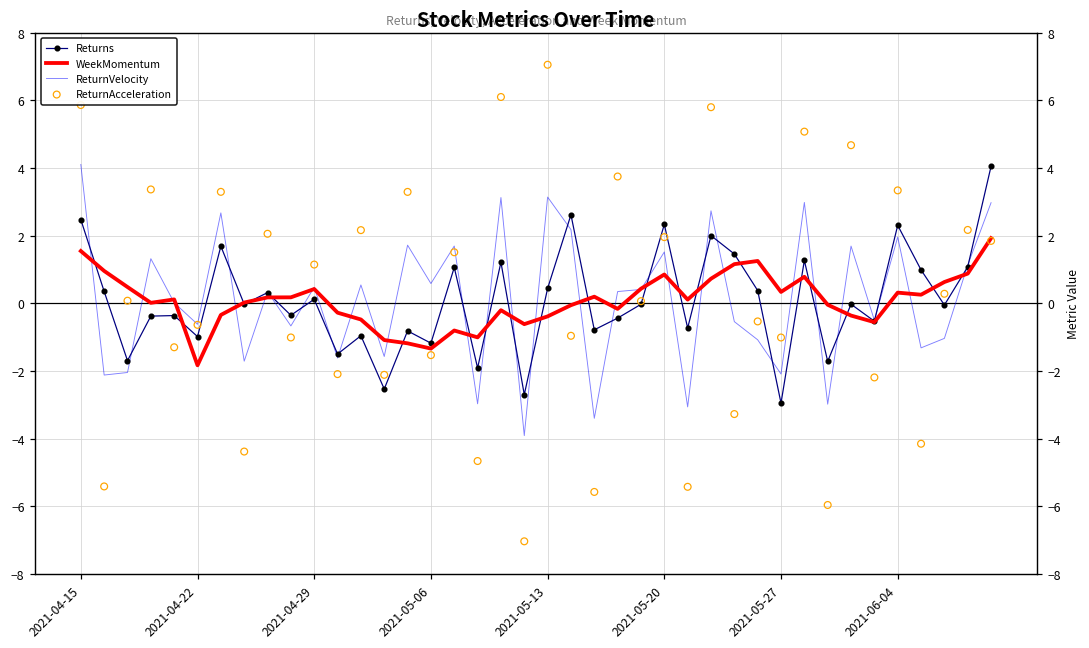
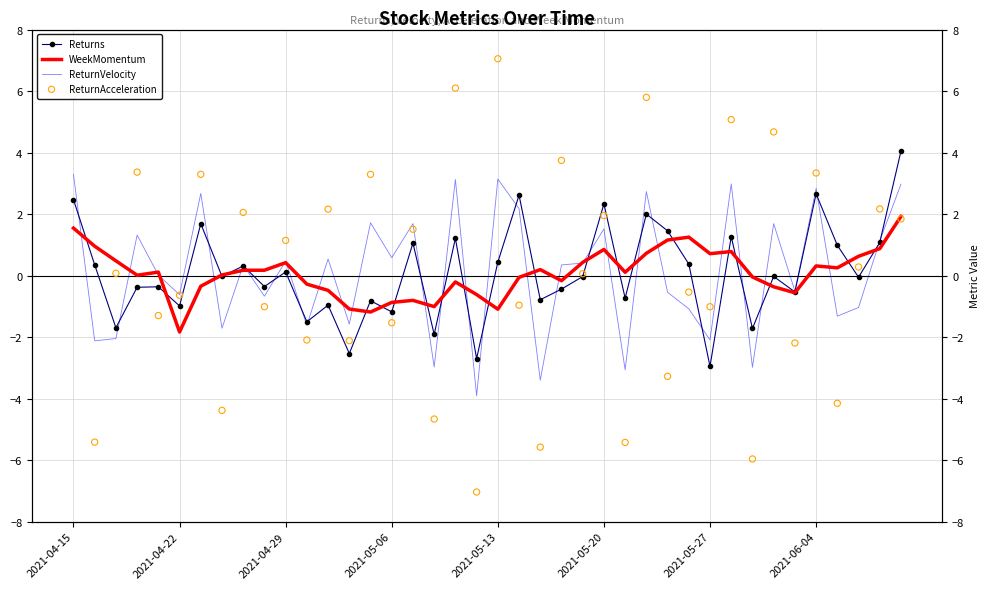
  {
    "Returns": {
      "2021-04-15": 2.5,
      "2021-04-22": -1.0,
      "2021-04-29": 0.1,
      "2021-05-06": -1.2,
      "2021-05-13": 0.4,
      "2021-05-20": 2.3,
      "2021-05-27": -3.0,
-     "2021-06-04": 2.3
+     "2021-06-04": 2.7
    },
    "WeekMomentum": {
      "2021-04-15": 1.5,
      "2021-04-22": -1.8,
-     "2021-05-06": -1.3,
-     "2021-05-13": -0.4,
+     "2021-05-06": -0.9,
+     "2021-05-13": -1.1,
      "2021-05-20": 0.8,
-     "2021-05-27": 0.3,
+     "2021-05-27": 0.7,
      "2021-06-04": 0.3
    },
    "ReturnVelocity": {
-     "2021-04-15": 4.1,
+     "2021-04-15": 3.3,
      "2021-05-06": 0.6,
      "2021-05-13": 3.1,
      "2021-05-20": 1.5,
      "2021-05-27": -2.1,
-     "2021-06-04": 2.0
+     "2021-06-04": 2.8
    }
  }
